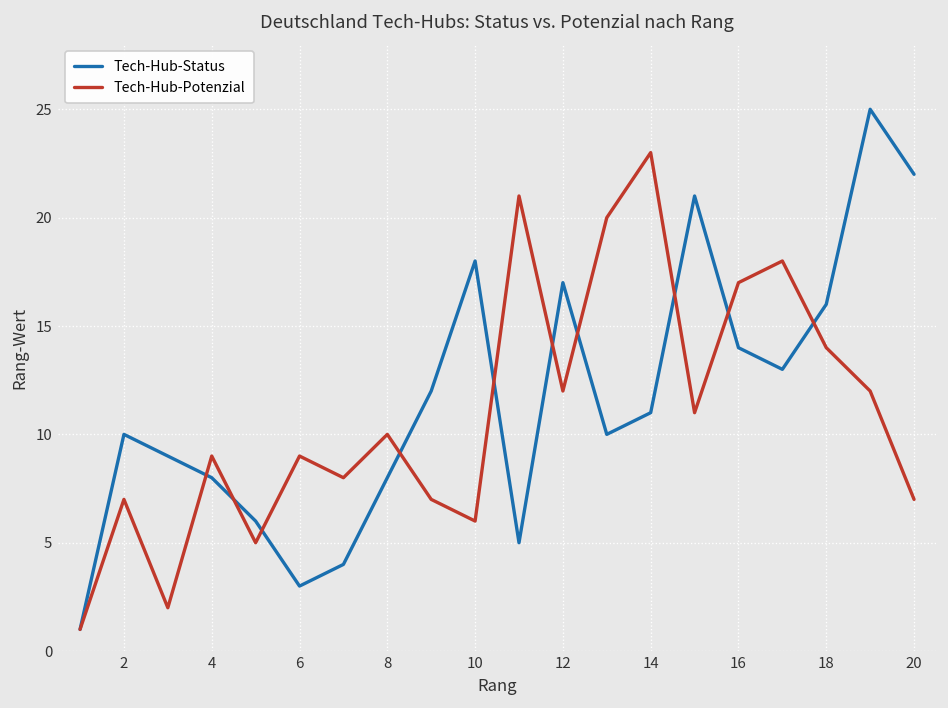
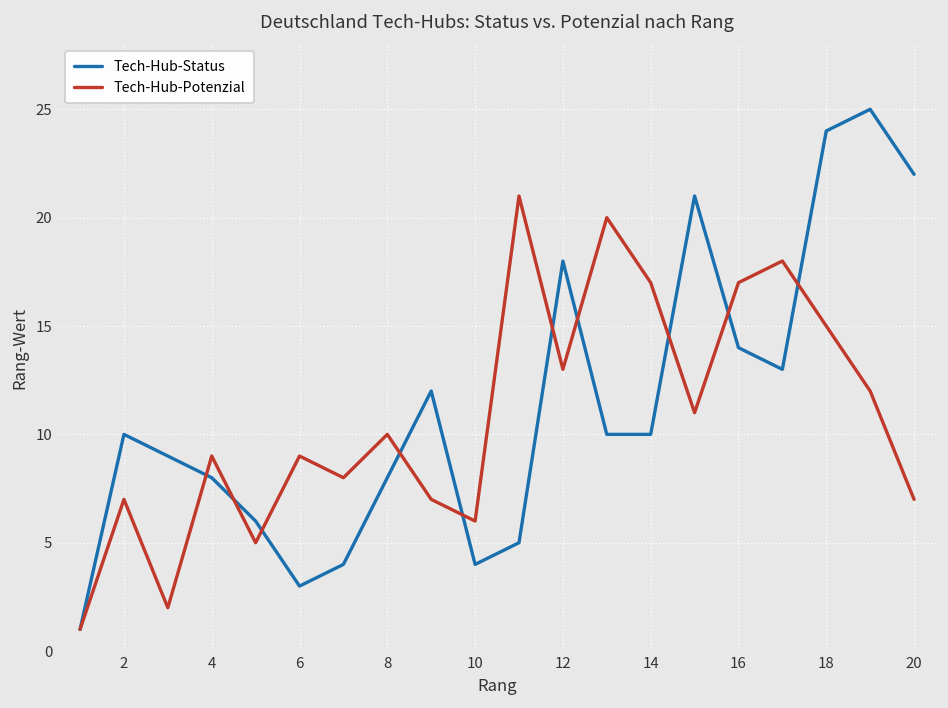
  {
    "Tech-Hub-Status": {
      "2": 10,
      "4": 8,
      "6": 3,
      "8": 8,
-     "10": 18,
-     "12": 17,
-     "14": 11,
+     "10": 4,
+     "12": 18,
+     "14": 10,
      "16": 14,
-     "18": 16,
+     "18": 24,
      "20": 22
    },
    "Tech-Hub-Potenzial": {
      "2": 7,
      "4": 9,
      "6": 9,
      "8": 10,
      "10": 6,
-     "12": 12,
-     "14": 23,
+     "12": 13,
+     "14": 17,
      "16": 17,
-     "18": 14,
+     "18": 15,
      "20": 7
    }
  }
